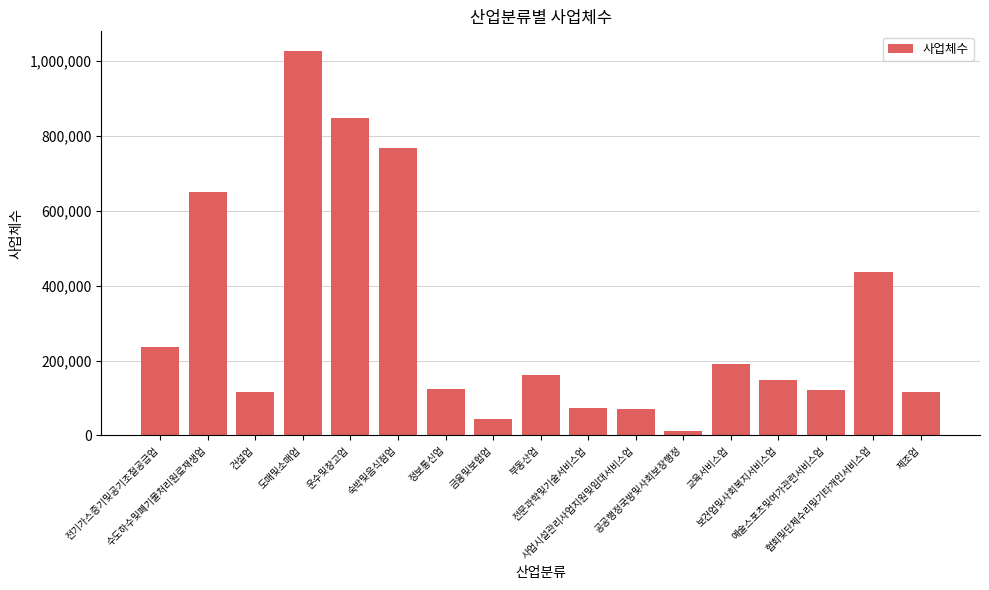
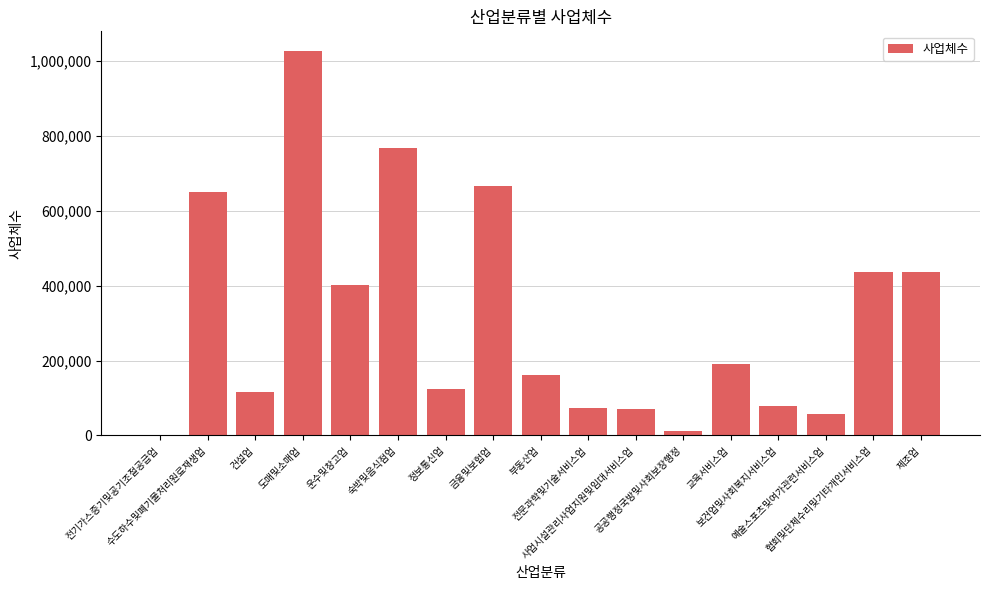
  {
-   "전기가스증기및공기조절공급업": "240,000",
+   "전기가스증기및공기조절공급업": "0",
    "수도하수및폐기물처리원료재생업": "650,000",
    "건설업": "120,000",
    "도매및소매업": "1,030,000",
-   "운수및창고업": "850,000",
+   "운수및창고업": "400,000",
    "숙박및음식점업": "770,000",
    "정보통신업": "120,000",
-   "금융및보험업": "40,000",
+   "금융및보험업": "670,000",
    "부동산업": "160,000",
    "전문과학및기술서비스업": "70,000",
    "사업시설관리사업지원및임대서비스업": "70,000",
    "공공행정국방및사회보장행정": "10,000",
    "교육서비스업": "190,000",
-   "보건업및사회복지서비스업": "150,000",
-   "예술스포츠및여가관련서비스업": "120,000",
+   "보건업및사회복지서비스업": "80,000",
+   "예술스포츠및여가관련서비스업": "60,000",
    "협회및단체수리및기타개인서비스업": "440,000",
-   "제조업": "120,000"
+   "제조업": "440,000"
  }
